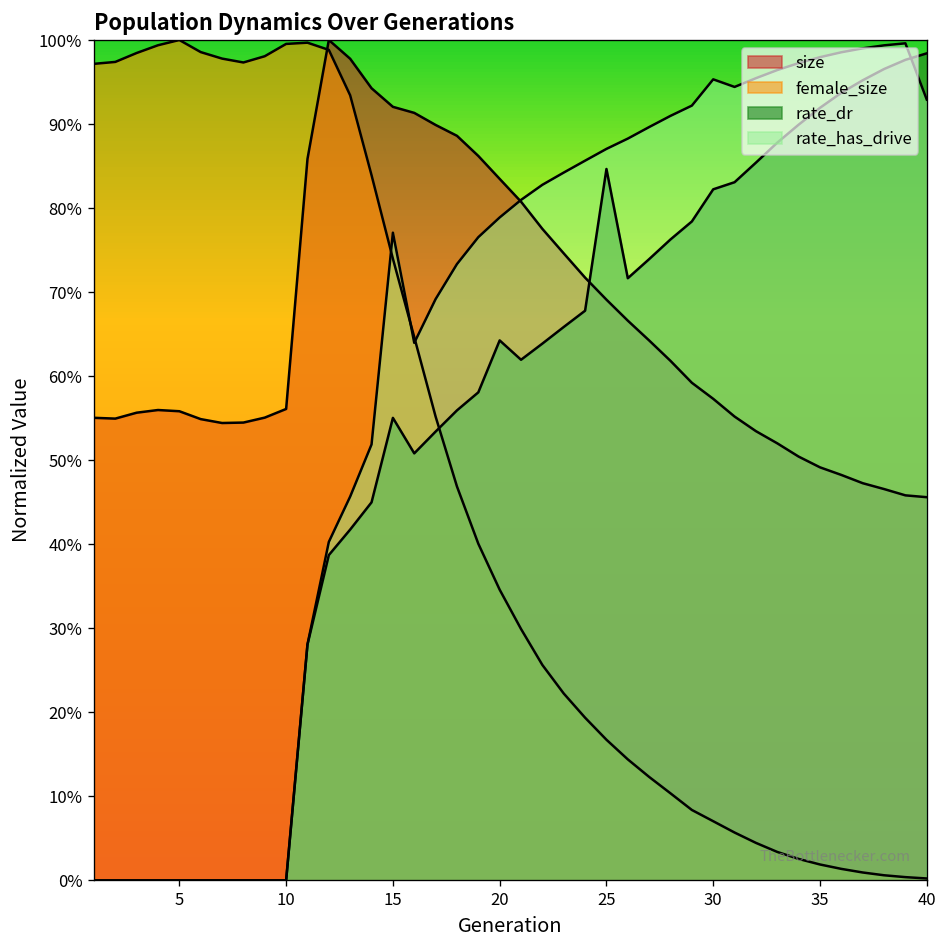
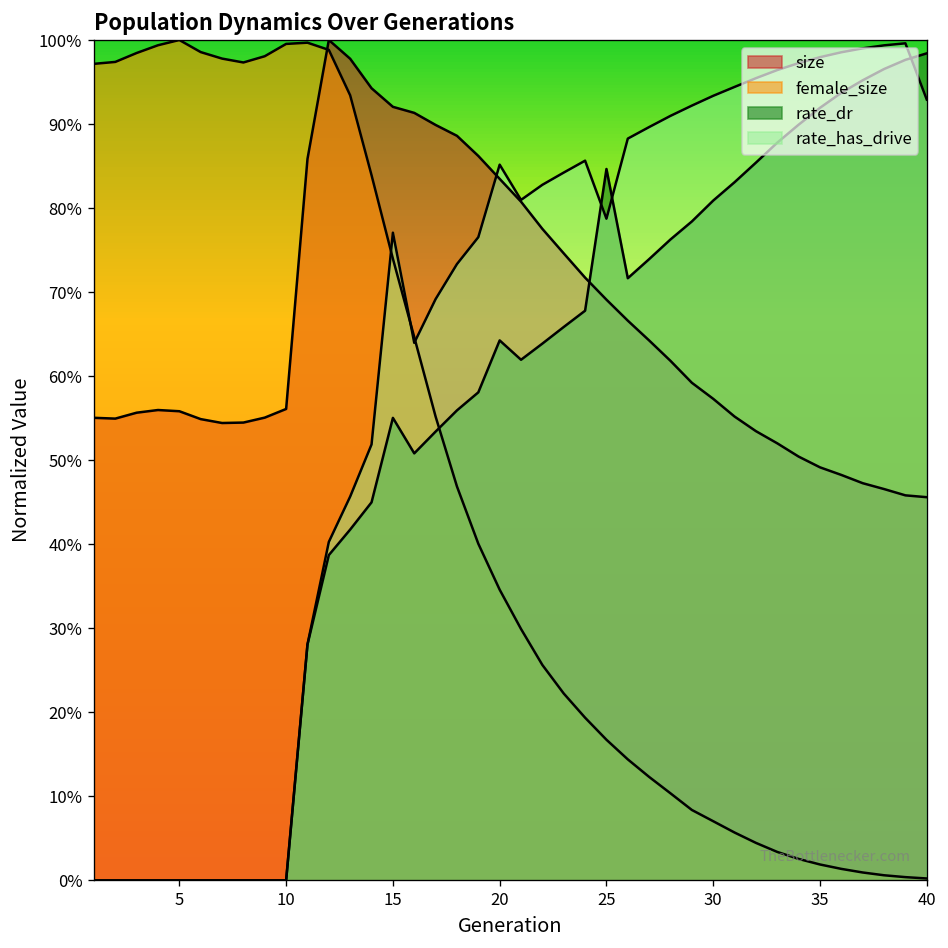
  {
    "size": {
      "5": "56%",
      "10": "56%",
      "15": "92%",
      "20": "83%",
      "25": "69%",
      "30": "57%",
      "35": "49%",
      "40": "46%"
    },
    "female_size": {
      "5": "100%",
      "10": "100%",
      "15": "74%",
      "20": "35%",
      "25": "17%",
      "30": "7%",
      "35": "2%",
      "40": "0%"
    },
    "rate_dr": {
      "15": "55%",
      "20": "64%",
      "25": "85%",
-     "30": "82%",
+     "30": "81%",
      "40": "98%"
    },
    "rate_has_drive": {
      "15": "77%",
-     "20": "79%",
-     "25": "87%",
-     "30": "95%",
+     "20": "85%",
+     "25": "79%",
+     "30": "93%",
      "40": "93%"
    }
  }
